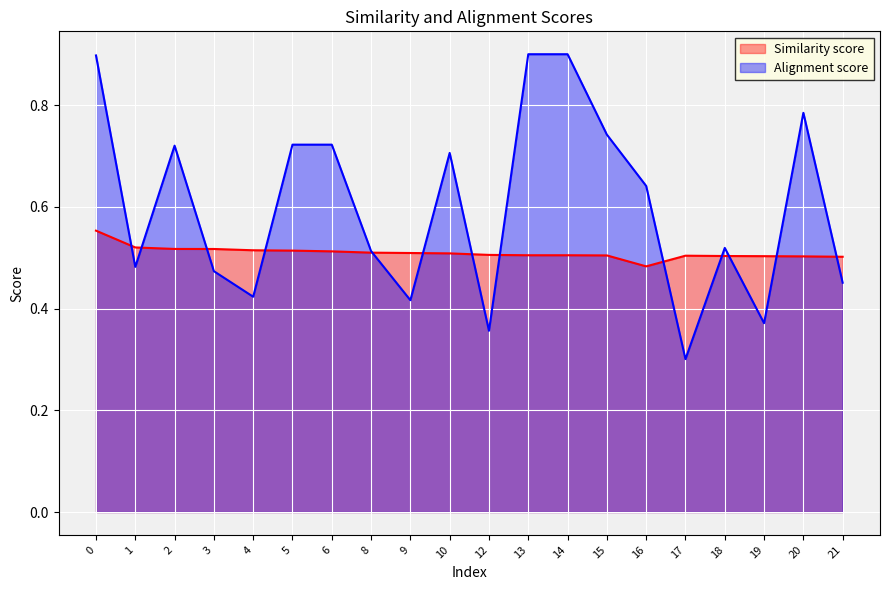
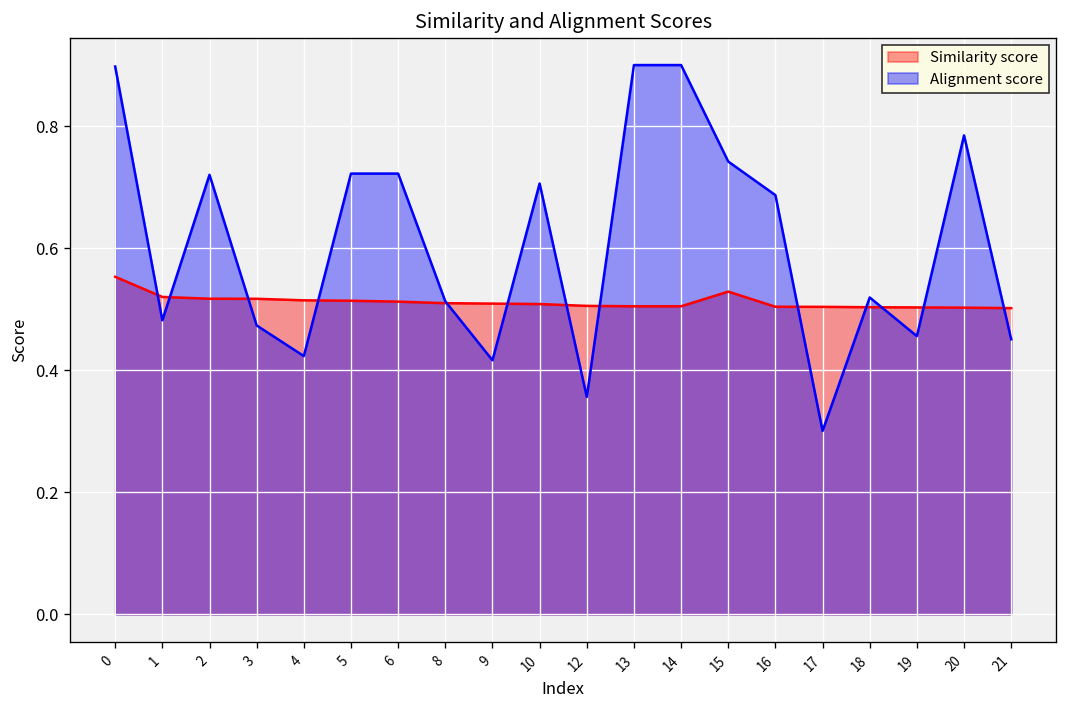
  {
    "Similarity score": {
      "0": 0.55,
      "1": 0.52,
      "2": 0.52,
      "3": 0.52,
      "4": 0.51,
      "5": 0.51,
      "6": 0.51,
      "9": 0.51,
      "10": 0.51,
      "12": 0.51,
      "13": 0.50,
      "14": 0.50,
-     "15": 0.50,
-     "16": 0.48,
+     "15": 0.53,
+     "16": 0.50,
      "17": 0.50,
      "18": 0.50,
      "19": 0.50,
      "20": 0.50,
      "21": 0.50
    },
    "Alignment score": {
      "0": 0.90,
      "1": 0.48,
      "2": 0.72,
      "3": 0.47,
      "4": 0.42,
      "5": 0.72,
      "6": 0.72,
      "9": 0.42,
      "10": 0.71,
      "12": 0.36,
      "13": 0.90,
      "14": 0.90,
      "15": 0.74,
-     "16": 0.64,
+     "16": 0.69,
      "17": 0.30,
      "18": 0.52,
-     "19": 0.37,
+     "19": 0.46,
      "20": 0.78,
      "21": 0.45
    }
  }
